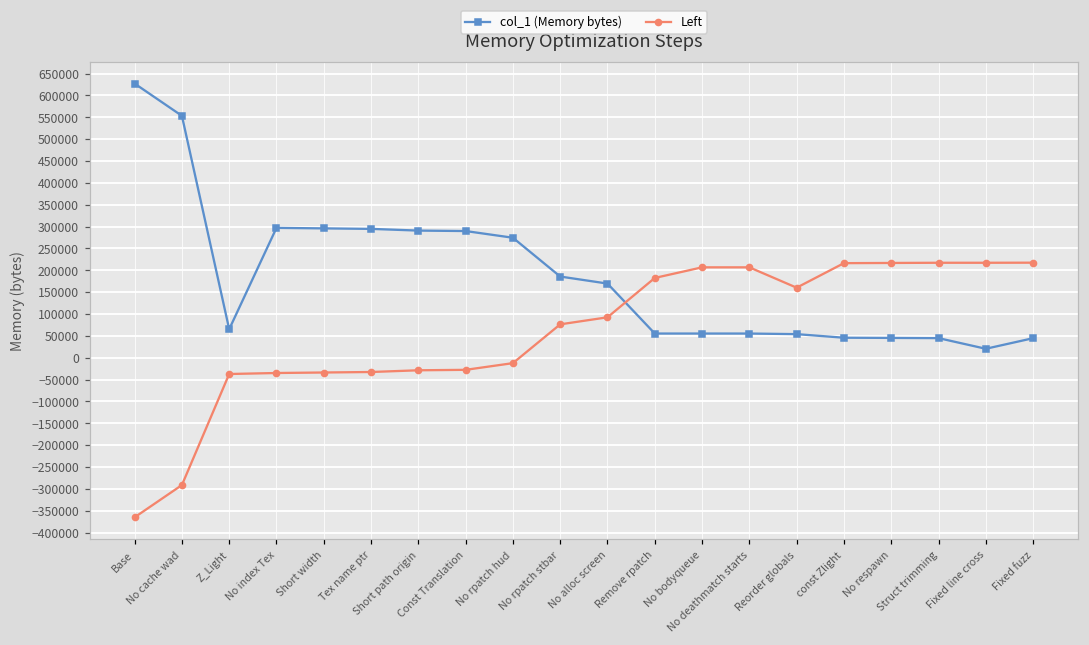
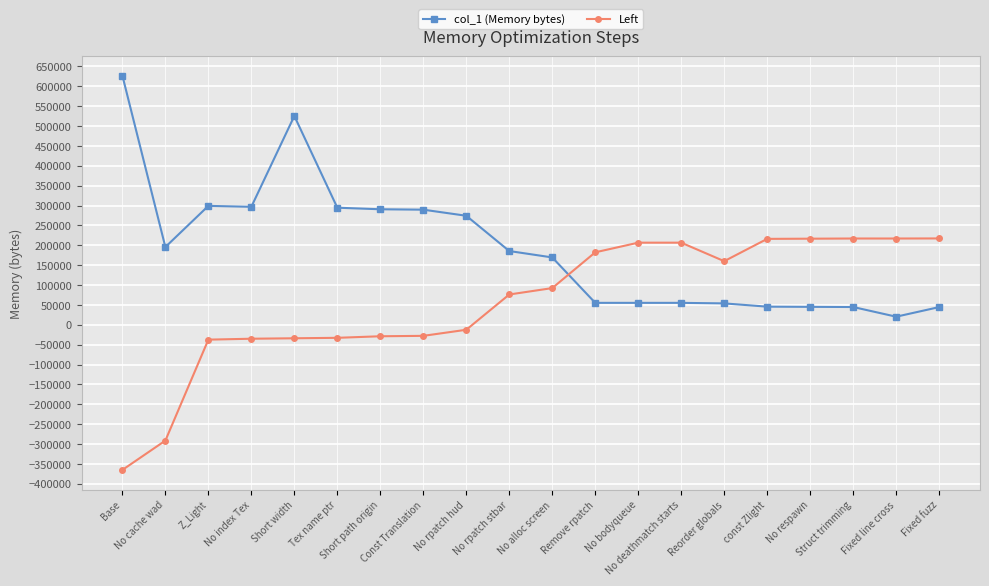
  {
    "col_1 (Memory bytes)": {
      "Base": 630000,
-     "No cache wad": 550000,
-     "Z_Light": 70000,
+     "No cache wad": 200000,
+     "Z_Light": 300000,
      "No index Tex": 300000,
-     "Short width": 300000,
+     "Short width": 530000,
      "Tex name ptr": 290000,
      "Short path origin": 290000,
      "Const Translation": 290000,
      "No rpatch hud": 270000,
      "No rpatch stbar": 190000,
      "No alloc screen": 170000,
      "Remove rpatch": 60000,
      "No bodyqueue": 60000,
      "No deathmatch starts": 60000,
      "Reorder globals": 50000,
      "const Zlight": 50000,
      "No respawn": 50000,
      "Struct trimming": 40000,
      "Fixed line cross": 20000,
      "Fixed fuzz": 40000
    },
    "Left": {
      "Base": -360000,
      "No cache wad": -290000,
      "Z_Light": -40000,
      "No index Tex": -30000,
      "Short width": -30000,
      "Tex name ptr": -30000,
      "Short path origin": -30000,
      "Const Translation": -30000,
      "No rpatch hud": -10000,
      "No rpatch stbar": 80000,
      "No alloc screen": 90000,
      "Remove rpatch": 180000,
      "No bodyqueue": 210000,
      "No deathmatch starts": 210000,
      "Reorder globals": 160000,
      "const Zlight": 220000,
      "No respawn": 220000,
      "Struct trimming": 220000,
      "Fixed line cross": 220000,
      "Fixed fuzz": 220000
    }
  }
